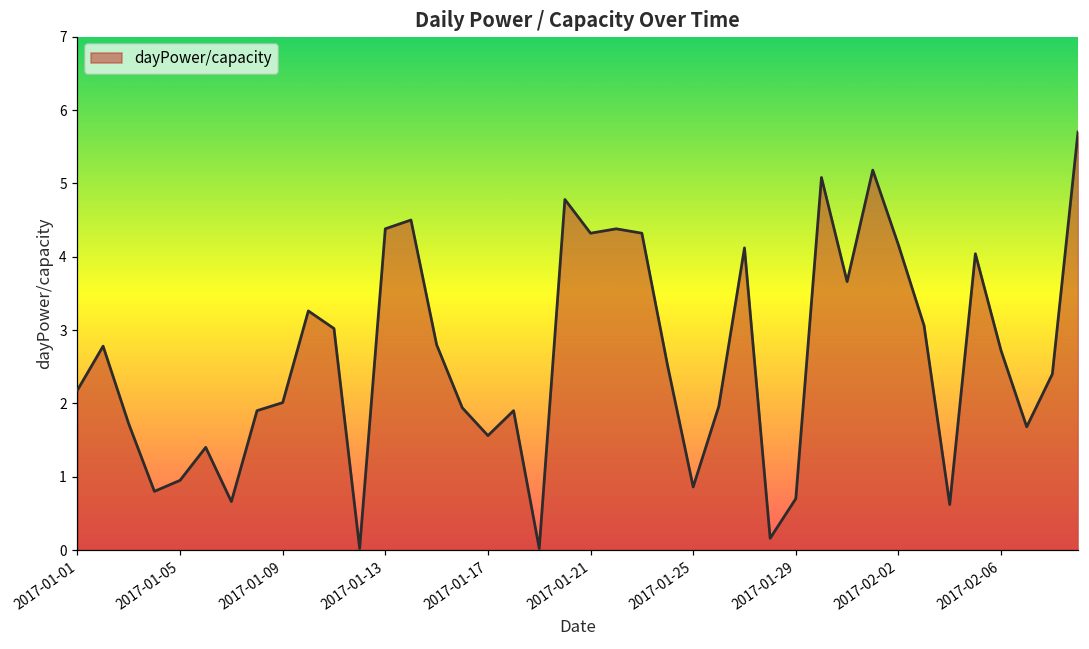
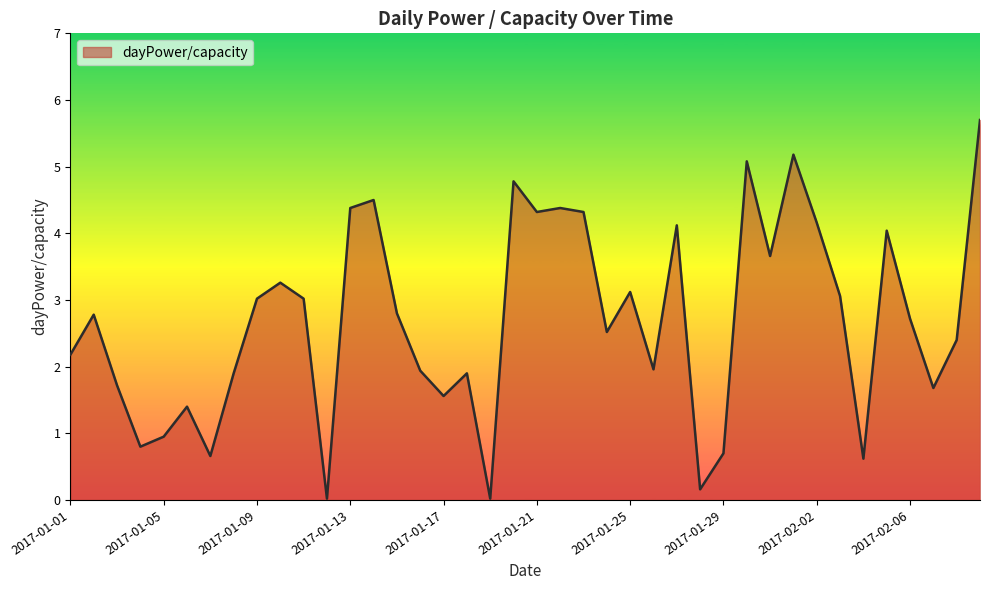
  {
    "2017-01-01": 2.2,
    "2017-01-05": 1.0,
-   "2017-01-09": 2.0,
+   "2017-01-09": 3.0,
    "2017-01-13": 4.4,
    "2017-01-17": 1.6,
    "2017-01-21": 4.3,
-   "2017-01-25": 0.9,
+   "2017-01-25": 3.1,
    "2017-01-29": 0.7,
    "2017-02-02": 4.2,
    "2017-02-06": 2.7
  }
